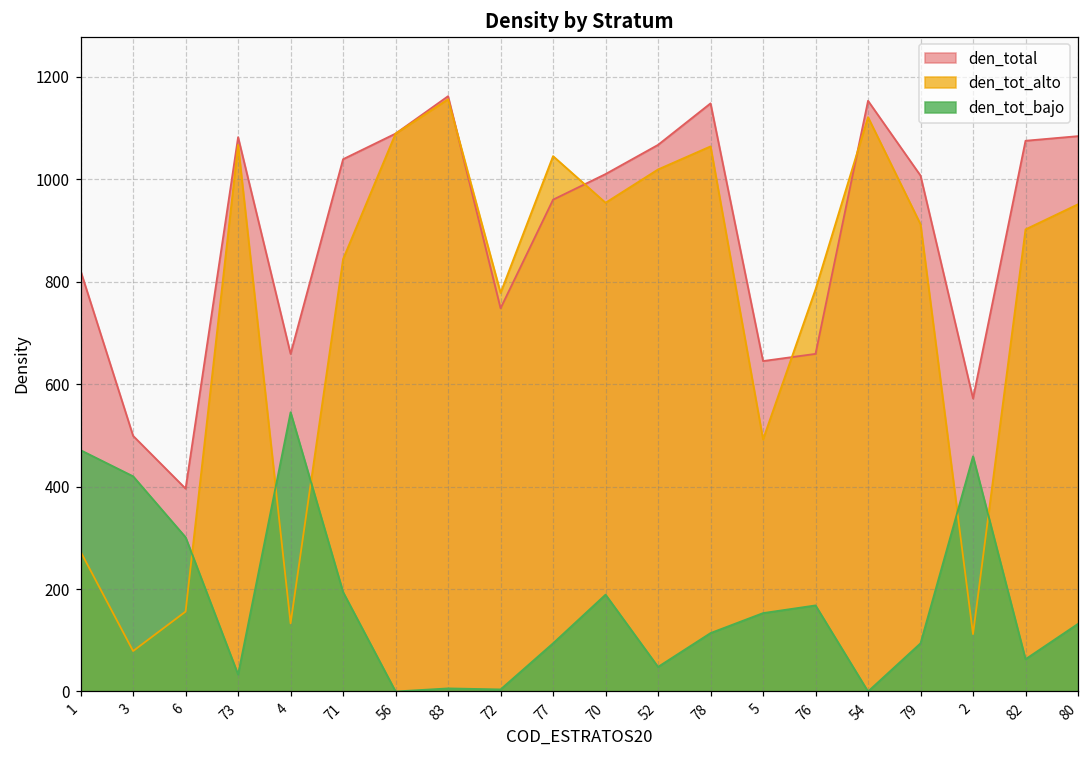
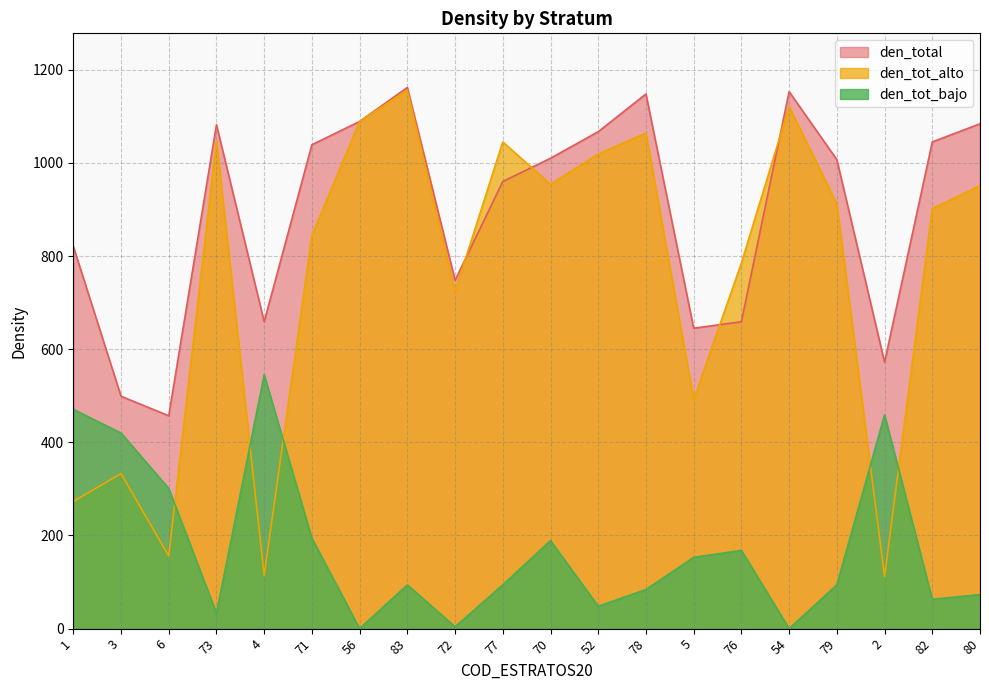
  {
    "den_total": {
      "1": 820,
      "3": 500,
-     "6": 400,
+     "6": 460,
      "73": 1080,
      "4": 660,
      "71": 1040,
      "83": 1160,
      "72": 750,
      "77": 960,
      "70": 1010,
      "52": 1070,
      "78": 1150,
      "5": 650,
      "76": 660,
      "54": 1150,
      "79": 1010,
      "2": 570,
-     "82": 1080,
+     "82": 1050,
      "80": 1080
    },
    "den_tot_alto": {
      "1": 270,
-     "3": 80,
+     "3": 330,
      "6": 160,
-     "73": 1070,
-     "4": 130,
+     "73": 1050,
+     "4": 110,
      "71": 840,
      "83": 1160,
-     "72": 780,
+     "72": 720,
      "77": 1050,
      "70": 950,
      "52": 1020,
      "78": 1060,
      "5": 490,
      "76": 790,
      "54": 1120,
      "79": 910,
      "2": 110,
      "82": 900,
      "80": 950
    },
    "den_tot_bajo": {
      "1": 470,
      "3": 420,
      "6": 300,
      "73": 30,
      "4": 550,
      "71": 190,
      "56": 0,
-     "83": 10,
+     "83": 90,
      "72": 0,
      "77": 90,
      "70": 190,
      "52": 50,
-     "78": 110,
+     "78": 80,
      "5": 150,
      "76": 170,
      "54": 0,
      "79": 90,
      "2": 460,
      "82": 60,
-     "80": 130
+     "80": 70
    }
  }
